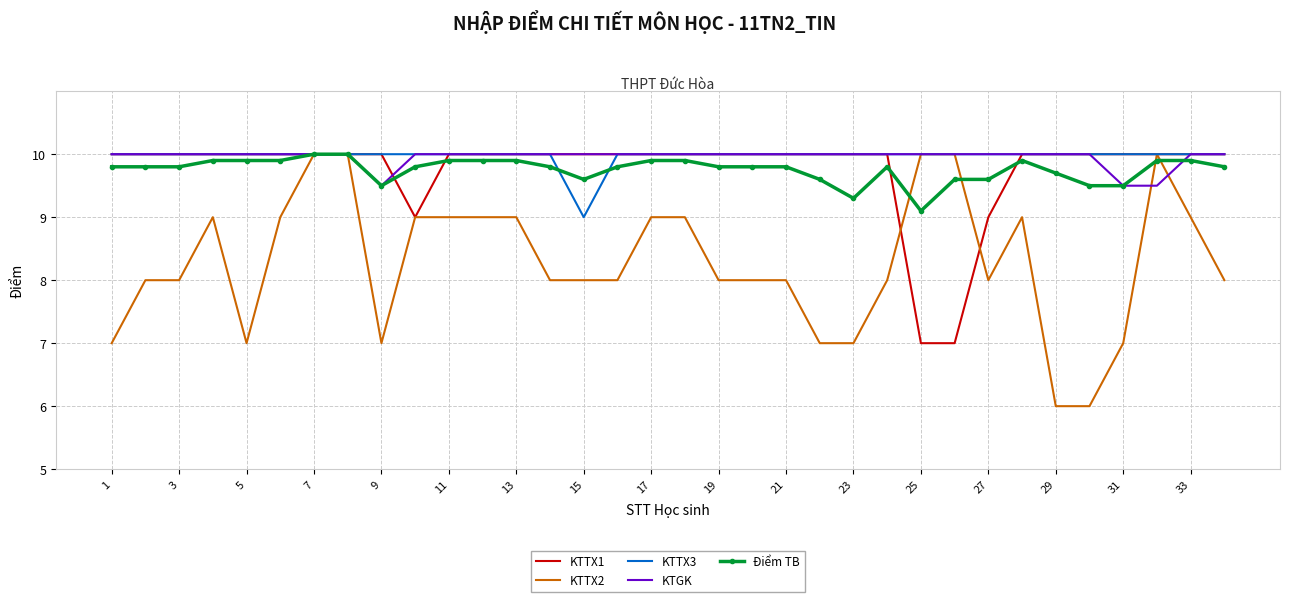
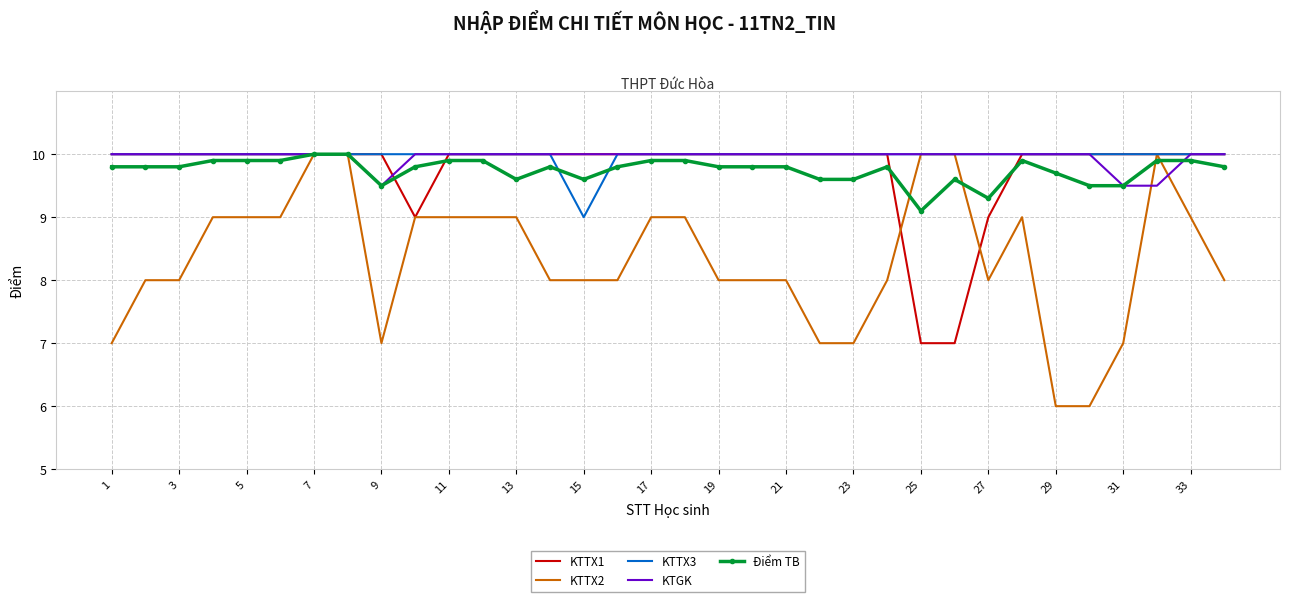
  {
    "KTTX1": {
      "25": 7.0,
      "27": 9.0
    },
    "KTTX2": {
      "1": 7,
      "3": 8,
-     "5": 7,
+     "5": 9,
      "9": 7,
      "11": 9,
      "13": 9,
      "15": 8,
      "17": 9,
      "19": 8,
      "21": 8,
      "23": 7,
      "27": 8,
      "29": 6,
      "31": 7,
      "33": 9
    },
    "KTTX3": {
      "15": 9.0
    },
    "Điểm TB": {
      "1": 9.8,
      "3": 9.8,
      "5": 9.9,
      "11": 9.9,
-     "13": 9.9,
+     "13": 9.6,
      "15": 9.6,
      "17": 9.9,
      "19": 9.8,
      "21": 9.8,
-     "23": 9.3,
+     "23": 9.6,
      "25": 9.1,
-     "27": 9.6,
+     "27": 9.3,
      "29": 9.7,
      "33": 9.9
    }
  }
